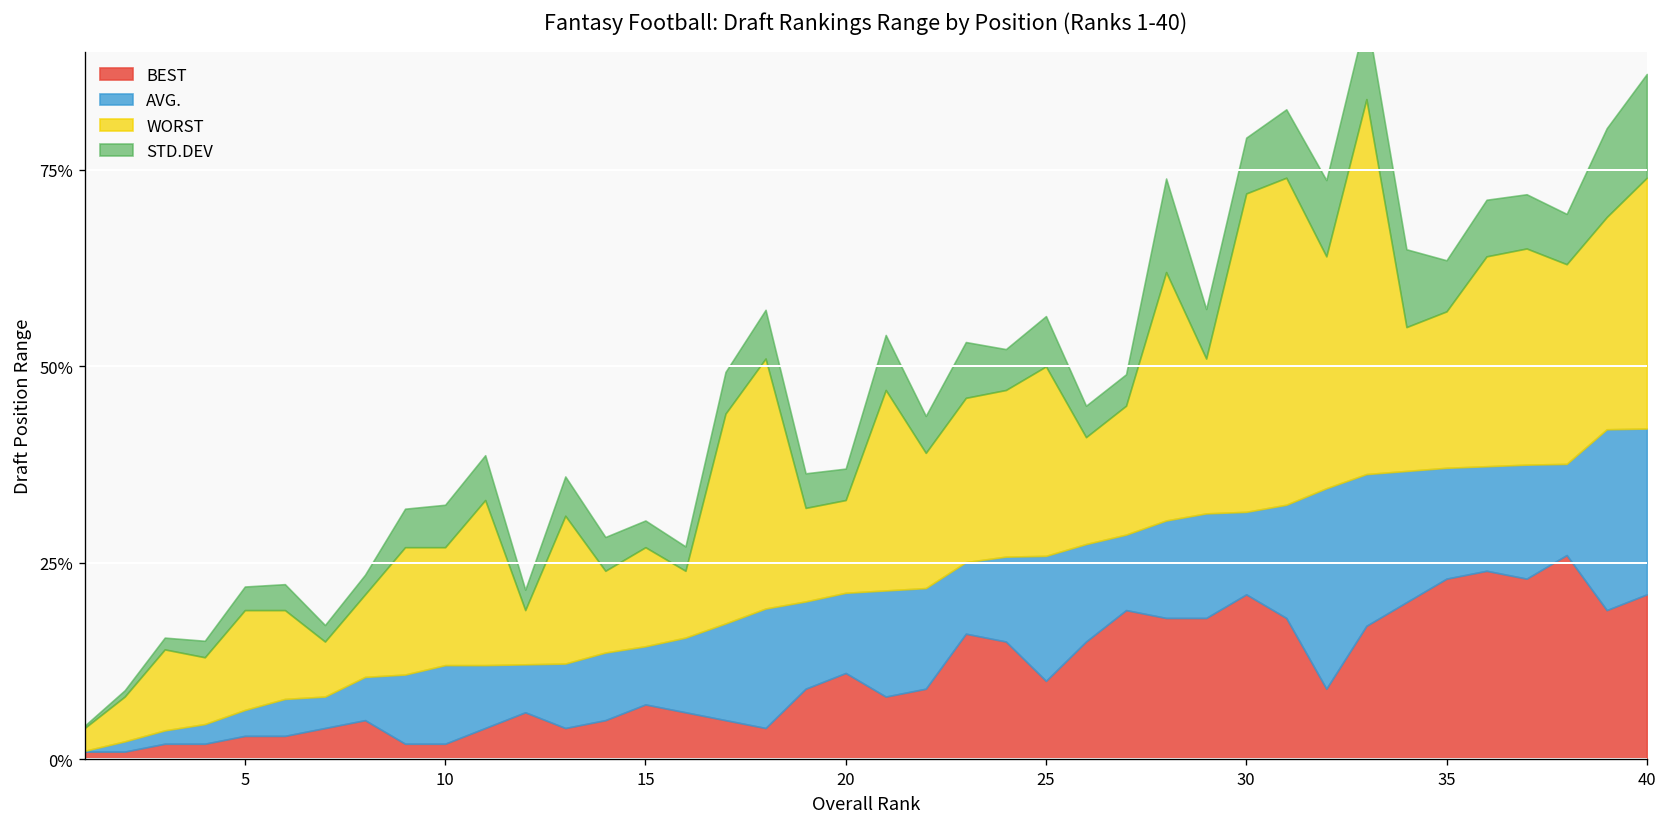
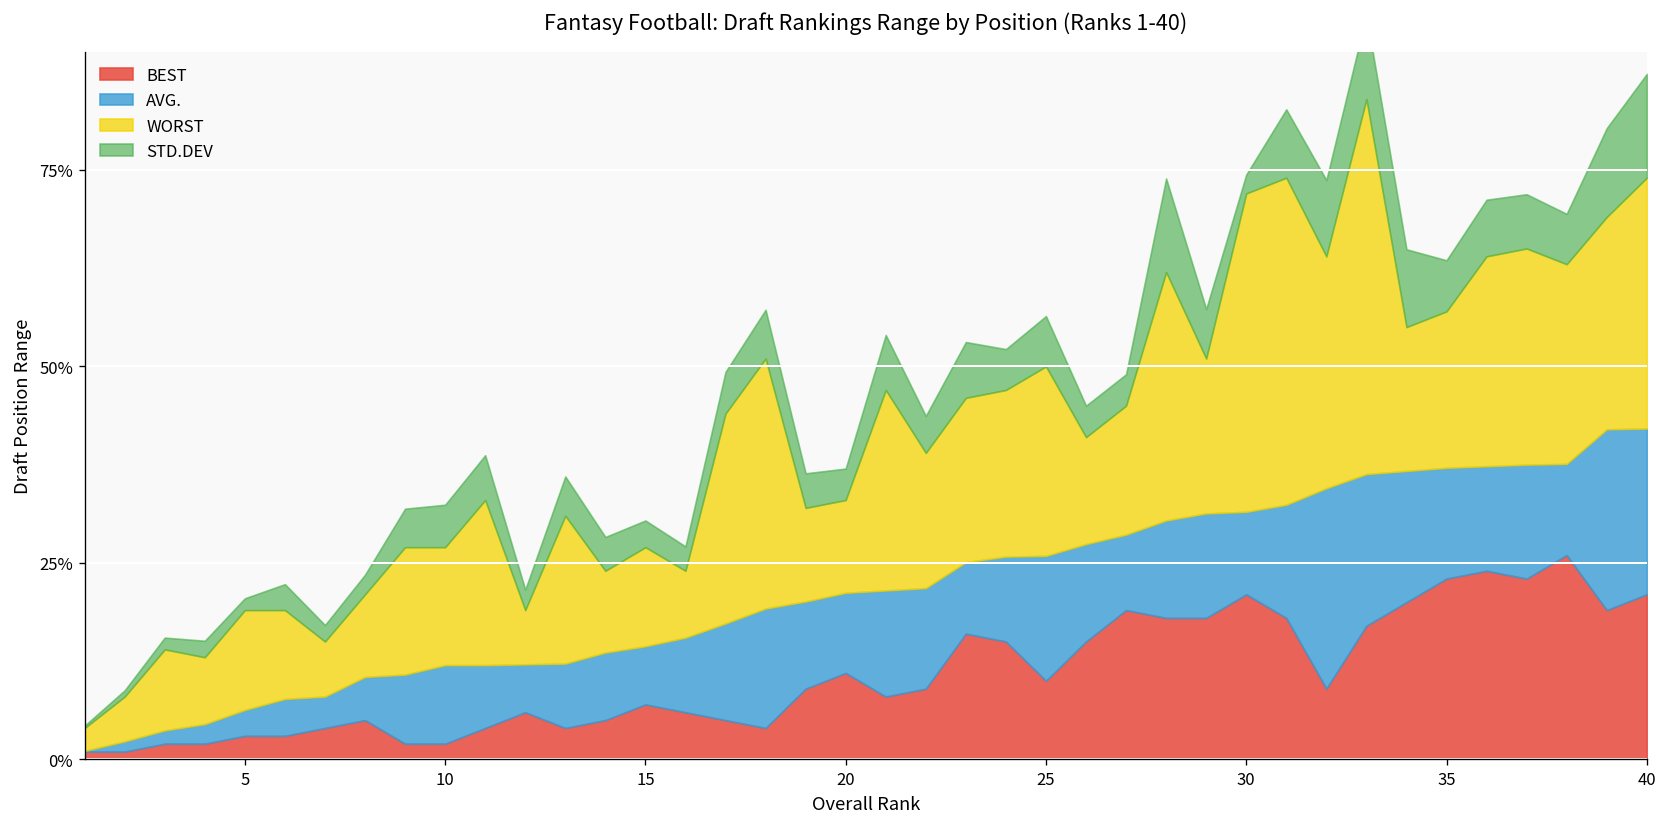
  {
    "BEST": {
      "5": "3%",
      "10": "2%",
      "15": "7%",
      "20": "11%",
      "25": "10%",
      "30": "21%",
      "35": "23%",
      "40": "21%"
    },
    "STD.DEV": {
-     "5": "3%",
+     "5": "2%",
      "10": "5%",
      "15": "3%",
      "20": "4%",
      "25": "6%",
-     "30": "7%",
+     "30": "2%",
      "35": "7%",
      "40": "13%"
    }
  }
